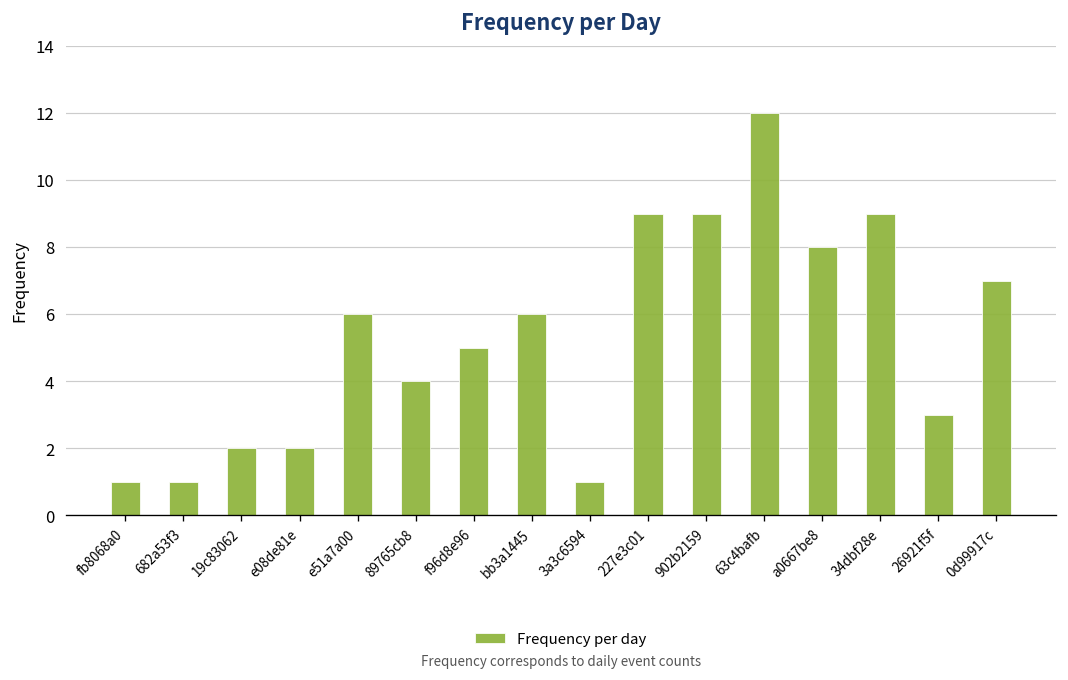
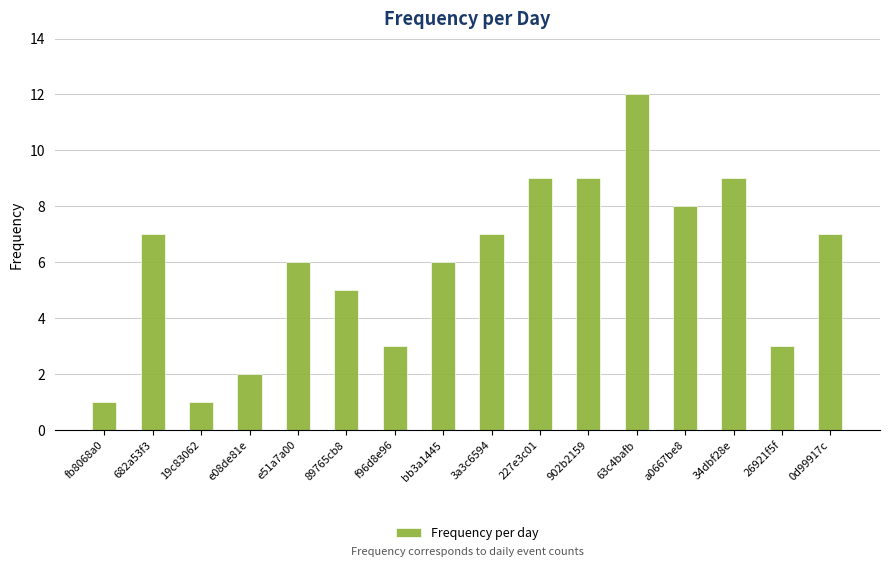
  {
    "fb8068a0": 1,
-   "682a53f3": 1,
-   "19c83062": 2,
+   "682a53f3": 7,
+   "19c83062": 1,
    "e08de81e": 2,
    "e51a7a00": 6,
-   "89765cb8": 4,
-   "f96d8e96": 5,
+   "89765cb8": 5,
+   "f96d8e96": 3,
    "bb3a1445": 6,
-   "3a3c6594": 1,
+   "3a3c6594": 7,
    "227e3c01": 9,
    "902b2159": 9,
    "63c4bafb": 12,
    "a0667be8": 8,
    "34dbf28e": 9,
    "26921f5f": 3,
    "0d99917c": 7
  }
